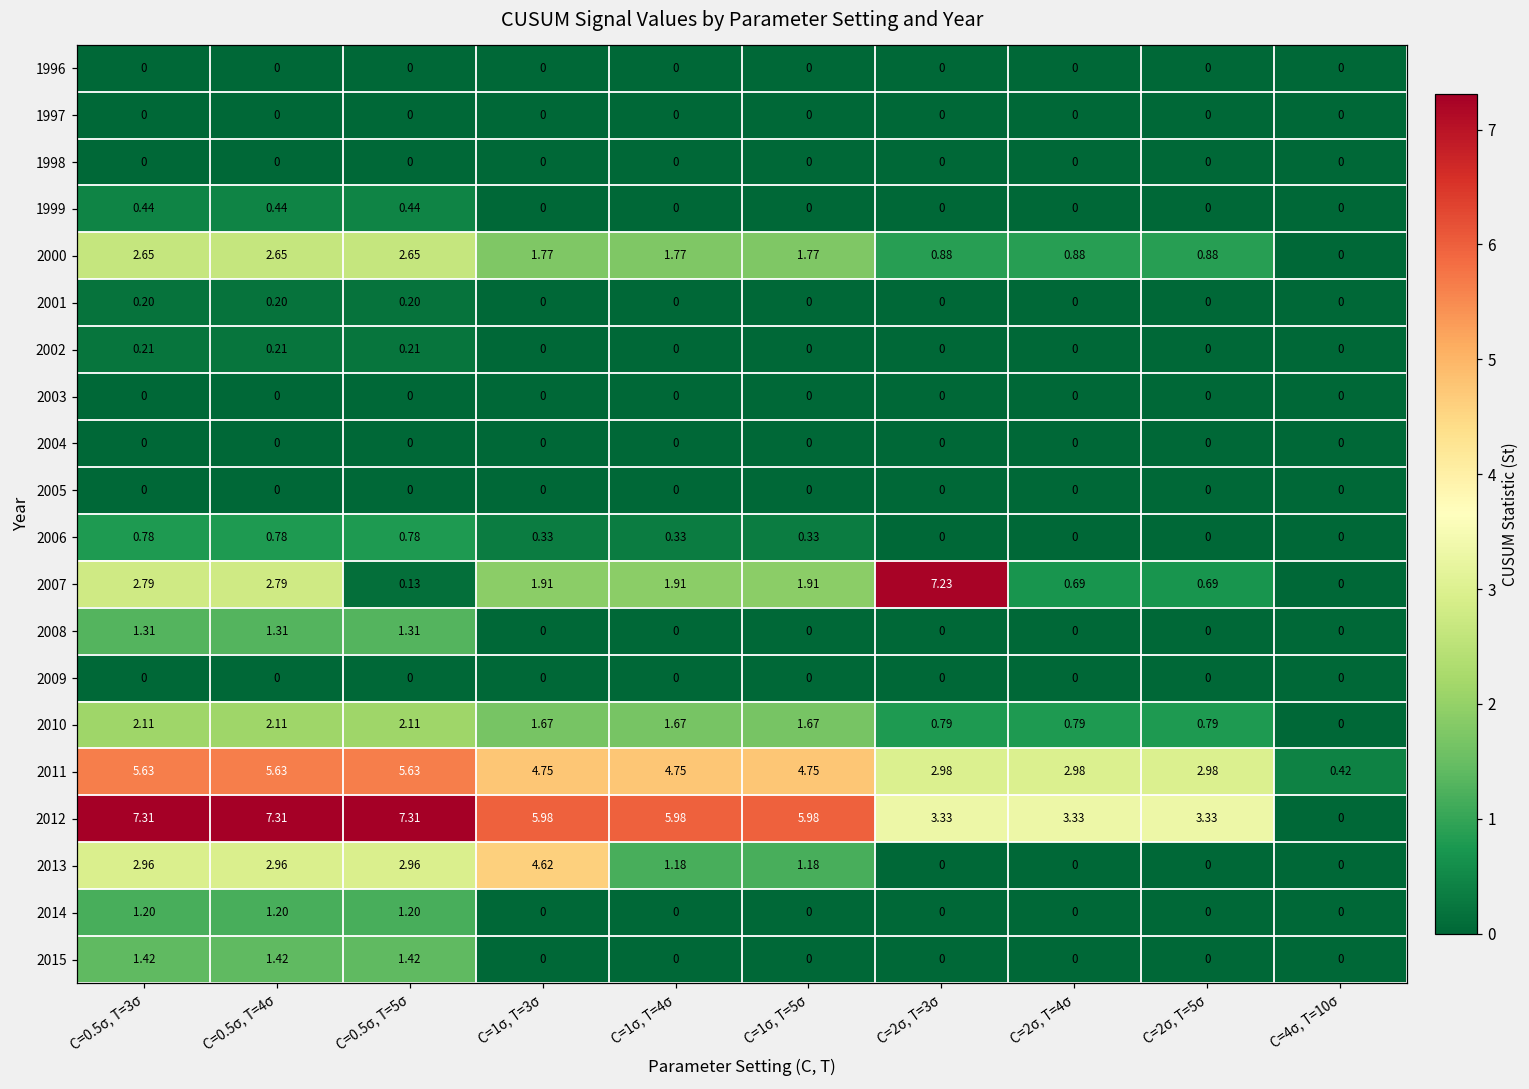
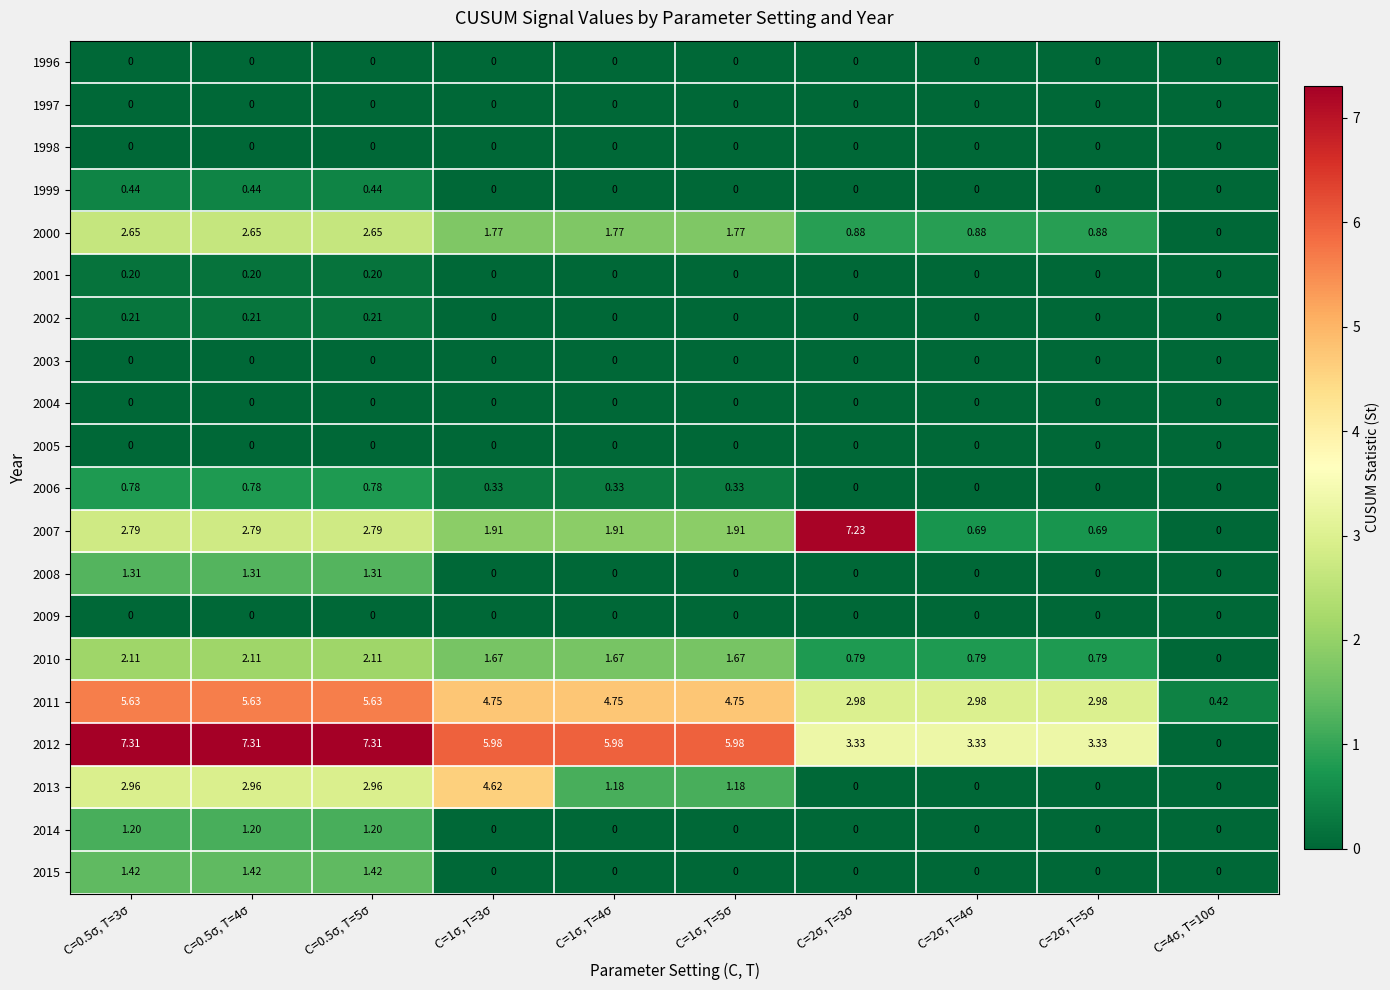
  {
    "1996": {
      "C=0.5σ, T=3σ": 0,
      "C=0.5σ, T=4σ": 0,
      "C=0.5σ, T=5σ": 0,
      "C=1σ, T=3σ": 0,
      "C=1σ, T=4σ": 0,
      "C=1σ, T=5σ": 0,
      "C=2σ, T=3σ": 0,
      "C=2σ, T=4σ": 0,
      "C=2σ, T=5σ": 0,
      "C=4σ, T=10σ": 0
    },
    "1997": {
      "C=0.5σ, T=3σ": 0,
      "C=0.5σ, T=4σ": 0,
      "C=0.5σ, T=5σ": 0,
      "C=1σ, T=3σ": 0,
      "C=1σ, T=4σ": 0,
      "C=1σ, T=5σ": 0,
      "C=2σ, T=3σ": 0,
      "C=2σ, T=4σ": 0,
      "C=2σ, T=5σ": 0,
      "C=4σ, T=10σ": 0
    },
    "1998": {
      "C=0.5σ, T=3σ": 0,
      "C=0.5σ, T=4σ": 0,
      "C=0.5σ, T=5σ": 0,
      "C=1σ, T=3σ": 0,
      "C=1σ, T=4σ": 0,
      "C=1σ, T=5σ": 0,
      "C=2σ, T=3σ": 0,
      "C=2σ, T=4σ": 0,
      "C=2σ, T=5σ": 0,
      "C=4σ, T=10σ": 0
    },
    "1999": {
      "C=0.5σ, T=3σ": 0.44,
      "C=0.5σ, T=4σ": 0.44,
      "C=0.5σ, T=5σ": 0.44,
      "C=1σ, T=3σ": 0,
      "C=1σ, T=4σ": 0,
      "C=1σ, T=5σ": 0,
      "C=2σ, T=3σ": 0,
      "C=2σ, T=4σ": 0,
      "C=2σ, T=5σ": 0,
      "C=4σ, T=10σ": 0
    },
    "2000": {
      "C=0.5σ, T=3σ": 2.65,
      "C=0.5σ, T=4σ": 2.65,
      "C=0.5σ, T=5σ": 2.65,
      "C=1σ, T=3σ": 1.77,
      "C=1σ, T=4σ": 1.77,
      "C=1σ, T=5σ": 1.77,
      "C=2σ, T=3σ": 0.88,
      "C=2σ, T=4σ": 0.88,
      "C=2σ, T=5σ": 0.88,
      "C=4σ, T=10σ": 0
    },
    "2001": {
      "C=0.5σ, T=3σ": 0.20,
      "C=0.5σ, T=4σ": 0.20,
      "C=0.5σ, T=5σ": 0.20,
      "C=1σ, T=3σ": 0,
      "C=1σ, T=4σ": 0,
      "C=1σ, T=5σ": 0,
      "C=2σ, T=3σ": 0,
      "C=2σ, T=4σ": 0,
      "C=2σ, T=5σ": 0,
      "C=4σ, T=10σ": 0
    },
    "2002": {
      "C=0.5σ, T=3σ": 0.21,
      "C=0.5σ, T=4σ": 0.21,
      "C=0.5σ, T=5σ": 0.21,
      "C=1σ, T=3σ": 0,
      "C=1σ, T=4σ": 0,
      "C=1σ, T=5σ": 0,
      "C=2σ, T=3σ": 0,
      "C=2σ, T=4σ": 0,
      "C=2σ, T=5σ": 0,
      "C=4σ, T=10σ": 0
    },
    "2003": {
      "C=0.5σ, T=3σ": 0,
      "C=0.5σ, T=4σ": 0,
      "C=0.5σ, T=5σ": 0,
      "C=1σ, T=3σ": 0,
      "C=1σ, T=4σ": 0,
      "C=1σ, T=5σ": 0,
      "C=2σ, T=3σ": 0,
      "C=2σ, T=4σ": 0,
      "C=2σ, T=5σ": 0,
      "C=4σ, T=10σ": 0
    },
    "2004": {
      "C=0.5σ, T=3σ": 0,
      "C=0.5σ, T=4σ": 0,
      "C=0.5σ, T=5σ": 0,
      "C=1σ, T=3σ": 0,
      "C=1σ, T=4σ": 0,
      "C=1σ, T=5σ": 0,
      "C=2σ, T=3σ": 0,
      "C=2σ, T=4σ": 0,
      "C=2σ, T=5σ": 0,
      "C=4σ, T=10σ": 0
    },
    "2005": {
      "C=0.5σ, T=3σ": 0,
      "C=0.5σ, T=4σ": 0,
      "C=0.5σ, T=5σ": 0,
      "C=1σ, T=3σ": 0,
      "C=1σ, T=4σ": 0,
      "C=1σ, T=5σ": 0,
      "C=2σ, T=3σ": 0,
      "C=2σ, T=4σ": 0,
      "C=2σ, T=5σ": 0,
      "C=4σ, T=10σ": 0
    },
    "2006": {
      "C=0.5σ, T=3σ": 0.78,
      "C=0.5σ, T=4σ": 0.78,
      "C=0.5σ, T=5σ": 0.78,
      "C=1σ, T=3σ": 0.33,
      "C=1σ, T=4σ": 0.33,
      "C=1σ, T=5σ": 0.33,
      "C=2σ, T=3σ": 0,
      "C=2σ, T=4σ": 0,
      "C=2σ, T=5σ": 0,
      "C=4σ, T=10σ": 0
    },
    "2007": {
      "C=0.5σ, T=3σ": 2.79,
      "C=0.5σ, T=4σ": 2.79,
-     "C=0.5σ, T=5σ": 0.13,
+     "C=0.5σ, T=5σ": 2.79,
      "C=1σ, T=3σ": 1.91,
      "C=1σ, T=4σ": 1.91,
      "C=1σ, T=5σ": 1.91,
      "C=2σ, T=3σ": 7.23,
      "C=2σ, T=4σ": 0.69,
      "C=2σ, T=5σ": 0.69,
      "C=4σ, T=10σ": 0
    },
    "2008": {
      "C=0.5σ, T=3σ": 1.31,
      "C=0.5σ, T=4σ": 1.31,
      "C=0.5σ, T=5σ": 1.31,
      "C=1σ, T=3σ": 0,
      "C=1σ, T=4σ": 0,
      "C=1σ, T=5σ": 0,
      "C=2σ, T=3σ": 0,
      "C=2σ, T=4σ": 0,
      "C=2σ, T=5σ": 0,
      "C=4σ, T=10σ": 0
    },
    "2009": {
      "C=0.5σ, T=3σ": 0,
      "C=0.5σ, T=4σ": 0,
      "C=0.5σ, T=5σ": 0,
      "C=1σ, T=3σ": 0,
      "C=1σ, T=4σ": 0,
      "C=1σ, T=5σ": 0,
      "C=2σ, T=3σ": 0,
      "C=2σ, T=4σ": 0,
      "C=2σ, T=5σ": 0,
      "C=4σ, T=10σ": 0
    },
    "2010": {
      "C=0.5σ, T=3σ": 2.11,
      "C=0.5σ, T=4σ": 2.11,
      "C=0.5σ, T=5σ": 2.11,
      "C=1σ, T=3σ": 1.67,
      "C=1σ, T=4σ": 1.67,
      "C=1σ, T=5σ": 1.67,
      "C=2σ, T=3σ": 0.79,
      "C=2σ, T=4σ": 0.79,
      "C=2σ, T=5σ": 0.79,
      "C=4σ, T=10σ": 0
    },
    "2011": {
      "C=0.5σ, T=3σ": 5.63,
      "C=0.5σ, T=4σ": 5.63,
      "C=0.5σ, T=5σ": 5.63,
      "C=1σ, T=3σ": 4.75,
      "C=1σ, T=4σ": 4.75,
      "C=1σ, T=5σ": 4.75,
      "C=2σ, T=3σ": 2.98,
      "C=2σ, T=4σ": 2.98,
      "C=2σ, T=5σ": 2.98,
      "C=4σ, T=10σ": 0.42
    },
    "2012": {
      "C=0.5σ, T=3σ": 7.31,
      "C=0.5σ, T=4σ": 7.31,
      "C=0.5σ, T=5σ": 7.31,
      "C=1σ, T=3σ": 5.98,
      "C=1σ, T=4σ": 5.98,
      "C=1σ, T=5σ": 5.98,
      "C=2σ, T=3σ": 3.33,
      "C=2σ, T=4σ": 3.33,
      "C=2σ, T=5σ": 3.33,
      "C=4σ, T=10σ": 0
    },
    "2013": {
      "C=0.5σ, T=3σ": 2.96,
      "C=0.5σ, T=4σ": 2.96,
      "C=0.5σ, T=5σ": 2.96,
      "C=1σ, T=3σ": 4.62,
      "C=1σ, T=4σ": 1.18,
      "C=1σ, T=5σ": 1.18,
      "C=2σ, T=3σ": 0,
      "C=2σ, T=4σ": 0,
      "C=2σ, T=5σ": 0,
      "C=4σ, T=10σ": 0
    },
    "2014": {
      "C=0.5σ, T=3σ": 1.20,
      "C=0.5σ, T=4σ": 1.20,
      "C=0.5σ, T=5σ": 1.20,
      "C=1σ, T=3σ": 0,
      "C=1σ, T=4σ": 0,
      "C=1σ, T=5σ": 0,
      "C=2σ, T=3σ": 0,
      "C=2σ, T=4σ": 0,
      "C=2σ, T=5σ": 0,
      "C=4σ, T=10σ": 0
    },
    "2015": {
      "C=0.5σ, T=3σ": 1.42,
      "C=0.5σ, T=4σ": 1.42,
      "C=0.5σ, T=5σ": 1.42,
      "C=1σ, T=3σ": 0,
      "C=1σ, T=4σ": 0,
      "C=1σ, T=5σ": 0,
      "C=2σ, T=3σ": 0,
      "C=2σ, T=4σ": 0,
      "C=2σ, T=5σ": 0,
      "C=4σ, T=10σ": 0
    }
  }
